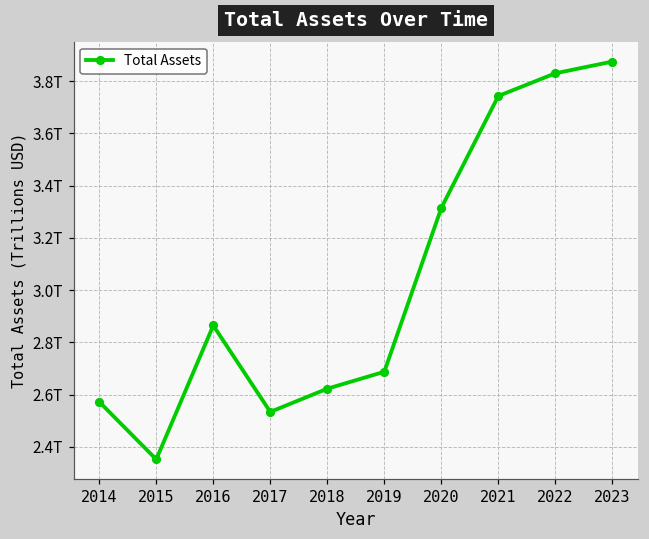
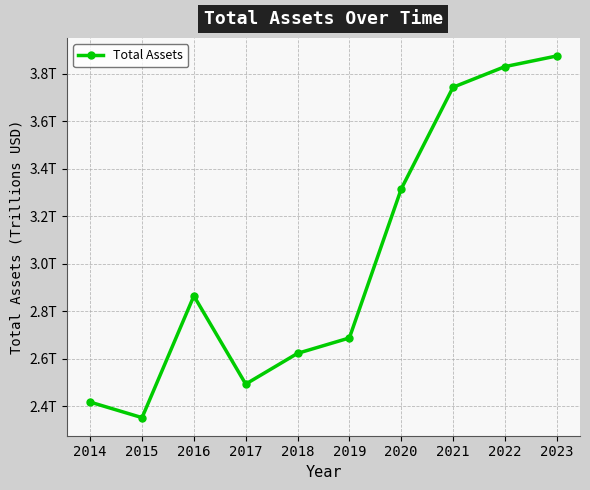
  {
-   "2014": "2.57T",
+   "2014": "2.42T",
    "2015": "2.35T",
    "2016": "2.86T",
-   "2017": "2.53T",
+   "2017": "2.49T",
    "2018": "2.62T",
    "2019": "2.69T",
    "2020": "3.31T",
    "2021": "3.74T",
    "2022": "3.83T",
    "2023": "3.88T"
  }
